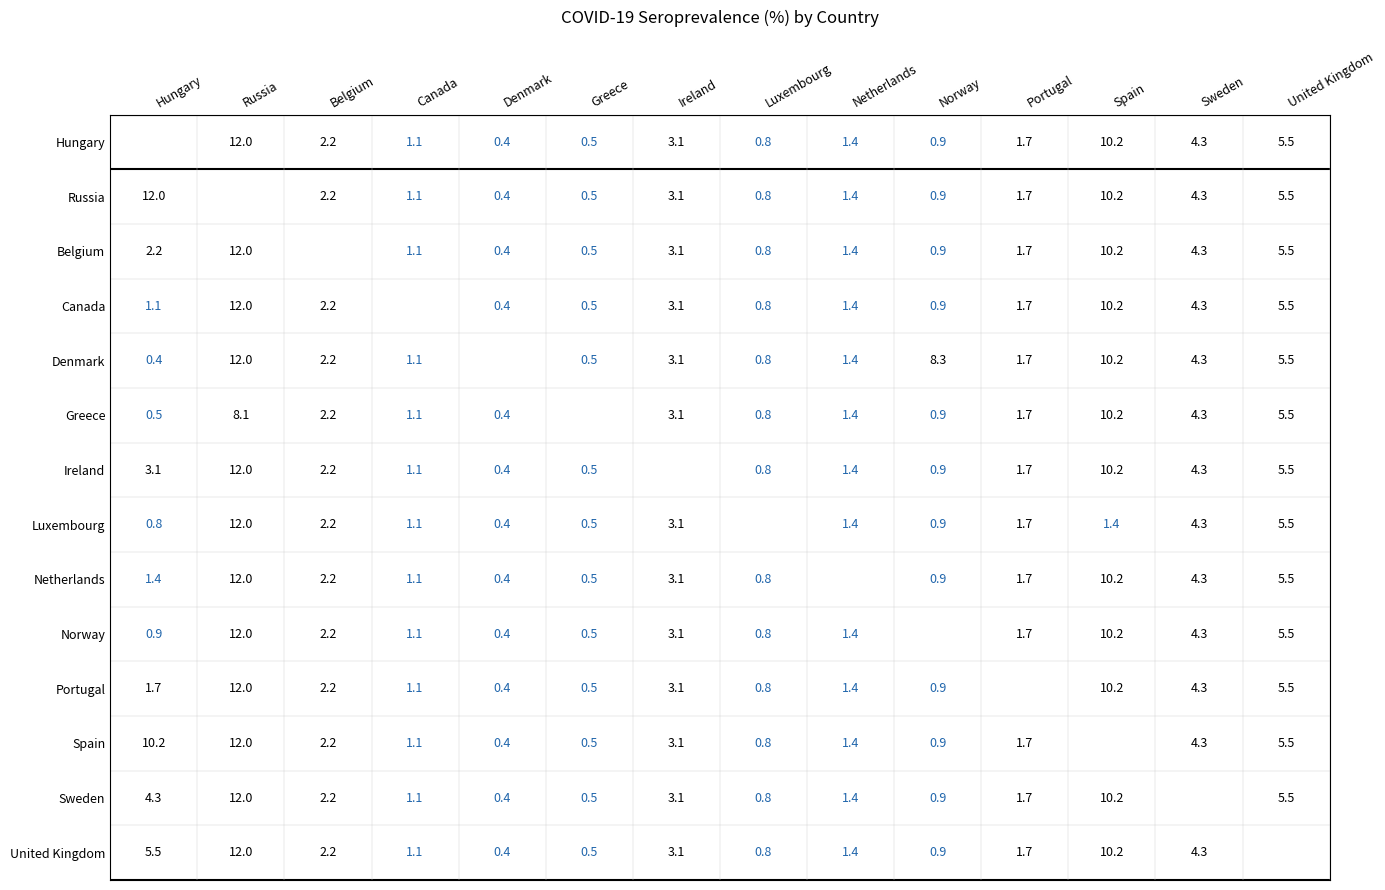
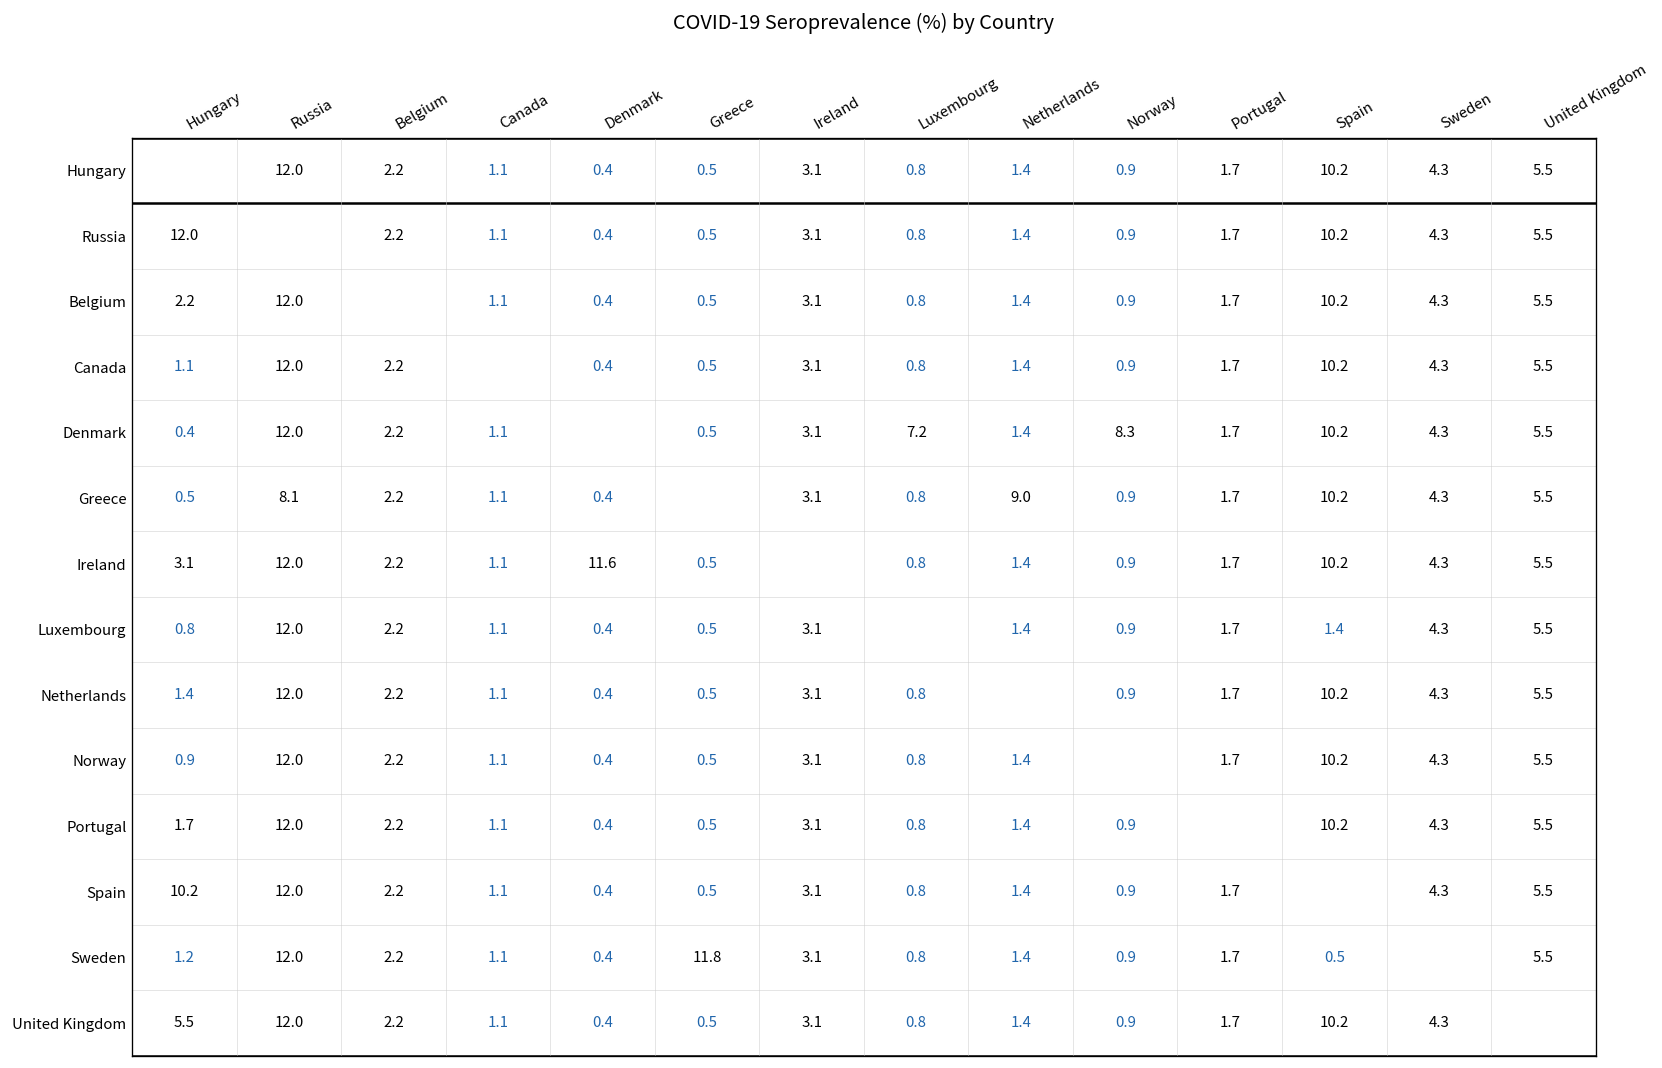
  {
    "Hungary": {
      "Russia": 12.0,
      "Belgium": 2.2,
      "Canada": 1.1,
      "Denmark": 0.4,
      "Greece": 0.5,
      "Ireland": 3.1,
      "Luxembourg": 0.8,
      "Netherlands": 1.4,
      "Norway": 0.9,
      "Portugal": 1.7,
      "Spain": 10.2,
      "Sweden": 4.3,
      "United Kingdom": 5.5
    },
    "Russia": {
      "Hungary": 12.0,
      "Belgium": 2.2,
      "Canada": 1.1,
      "Denmark": 0.4,
      "Greece": 0.5,
      "Ireland": 3.1,
      "Luxembourg": 0.8,
      "Netherlands": 1.4,
      "Norway": 0.9,
      "Portugal": 1.7,
      "Spain": 10.2,
      "Sweden": 4.3,
      "United Kingdom": 5.5
    },
    "Belgium": {
      "Hungary": 2.2,
      "Russia": 12.0,
      "Canada": 1.1,
      "Denmark": 0.4,
      "Greece": 0.5,
      "Ireland": 3.1,
      "Luxembourg": 0.8,
      "Netherlands": 1.4,
      "Norway": 0.9,
      "Portugal": 1.7,
      "Spain": 10.2,
      "Sweden": 4.3,
      "United Kingdom": 5.5
    },
    "Canada": {
      "Hungary": 1.1,
      "Russia": 12.0,
      "Belgium": 2.2,
      "Denmark": 0.4,
      "Greece": 0.5,
      "Ireland": 3.1,
      "Luxembourg": 0.8,
      "Netherlands": 1.4,
      "Norway": 0.9,
      "Portugal": 1.7,
      "Spain": 10.2,
      "Sweden": 4.3,
      "United Kingdom": 5.5
    },
    "Denmark": {
      "Hungary": 0.4,
      "Russia": 12.0,
      "Belgium": 2.2,
      "Canada": 1.1,
      "Greece": 0.5,
      "Ireland": 3.1,
-     "Luxembourg": 0.8,
+     "Luxembourg": 7.2,
      "Netherlands": 1.4,
      "Norway": 8.3,
      "Portugal": 1.7,
      "Spain": 10.2,
      "Sweden": 4.3,
      "United Kingdom": 5.5
    },
    "Greece": {
      "Hungary": 0.5,
      "Russia": 8.1,
      "Belgium": 2.2,
      "Canada": 1.1,
      "Denmark": 0.4,
      "Ireland": 3.1,
      "Luxembourg": 0.8,
-     "Netherlands": 1.4,
+     "Netherlands": 9.0,
      "Norway": 0.9,
      "Portugal": 1.7,
      "Spain": 10.2,
      "Sweden": 4.3,
      "United Kingdom": 5.5
    },
    "Ireland": {
      "Hungary": 3.1,
      "Russia": 12.0,
      "Belgium": 2.2,
      "Canada": 1.1,
-     "Denmark": 0.4,
+     "Denmark": 11.6,
      "Greece": 0.5,
      "Luxembourg": 0.8,
      "Netherlands": 1.4,
      "Norway": 0.9,
      "Portugal": 1.7,
      "Spain": 10.2,
      "Sweden": 4.3,
      "United Kingdom": 5.5
    },
    "Luxembourg": {
      "Hungary": 0.8,
      "Russia": 12.0,
      "Belgium": 2.2,
      "Canada": 1.1,
      "Denmark": 0.4,
      "Greece": 0.5,
      "Ireland": 3.1,
      "Netherlands": 1.4,
      "Norway": 0.9,
      "Portugal": 1.7,
      "Spain": 1.4,
      "Sweden": 4.3,
      "United Kingdom": 5.5
    },
    "Netherlands": {
      "Hungary": 1.4,
      "Russia": 12.0,
      "Belgium": 2.2,
      "Canada": 1.1,
      "Denmark": 0.4,
      "Greece": 0.5,
      "Ireland": 3.1,
      "Luxembourg": 0.8,
      "Norway": 0.9,
      "Portugal": 1.7,
      "Spain": 10.2,
      "Sweden": 4.3,
      "United Kingdom": 5.5
    },
    "Norway": {
      "Hungary": 0.9,
      "Russia": 12.0,
      "Belgium": 2.2,
      "Canada": 1.1,
      "Denmark": 0.4,
      "Greece": 0.5,
      "Ireland": 3.1,
      "Luxembourg": 0.8,
      "Netherlands": 1.4,
      "Portugal": 1.7,
      "Spain": 10.2,
      "Sweden": 4.3,
      "United Kingdom": 5.5
    },
    "Portugal": {
      "Hungary": 1.7,
      "Russia": 12.0,
      "Belgium": 2.2,
      "Canada": 1.1,
      "Denmark": 0.4,
      "Greece": 0.5,
      "Ireland": 3.1,
      "Luxembourg": 0.8,
      "Netherlands": 1.4,
      "Norway": 0.9,
      "Spain": 10.2,
      "Sweden": 4.3,
      "United Kingdom": 5.5
    },
    "Spain": {
      "Hungary": 10.2,
      "Russia": 12.0,
      "Belgium": 2.2,
      "Canada": 1.1,
      "Denmark": 0.4,
      "Greece": 0.5,
      "Ireland": 3.1,
      "Luxembourg": 0.8,
      "Netherlands": 1.4,
      "Norway": 0.9,
      "Portugal": 1.7,
      "Sweden": 4.3,
      "United Kingdom": 5.5
    },
    "Sweden": {
-     "Hungary": 4.3,
+     "Hungary": 1.2,
      "Russia": 12.0,
      "Belgium": 2.2,
      "Canada": 1.1,
      "Denmark": 0.4,
-     "Greece": 0.5,
+     "Greece": 11.8,
      "Ireland": 3.1,
      "Luxembourg": 0.8,
      "Netherlands": 1.4,
      "Norway": 0.9,
      "Portugal": 1.7,
-     "Spain": 10.2,
+     "Spain": 0.5,
      "United Kingdom": 5.5
    },
    "United Kingdom": {
      "Hungary": 5.5,
      "Russia": 12.0,
      "Belgium": 2.2,
      "Canada": 1.1,
      "Denmark": 0.4,
      "Greece": 0.5,
      "Ireland": 3.1,
      "Luxembourg": 0.8,
      "Netherlands": 1.4,
      "Norway": 0.9,
      "Portugal": 1.7,
      "Spain": 10.2,
      "Sweden": 4.3
    }
  }
